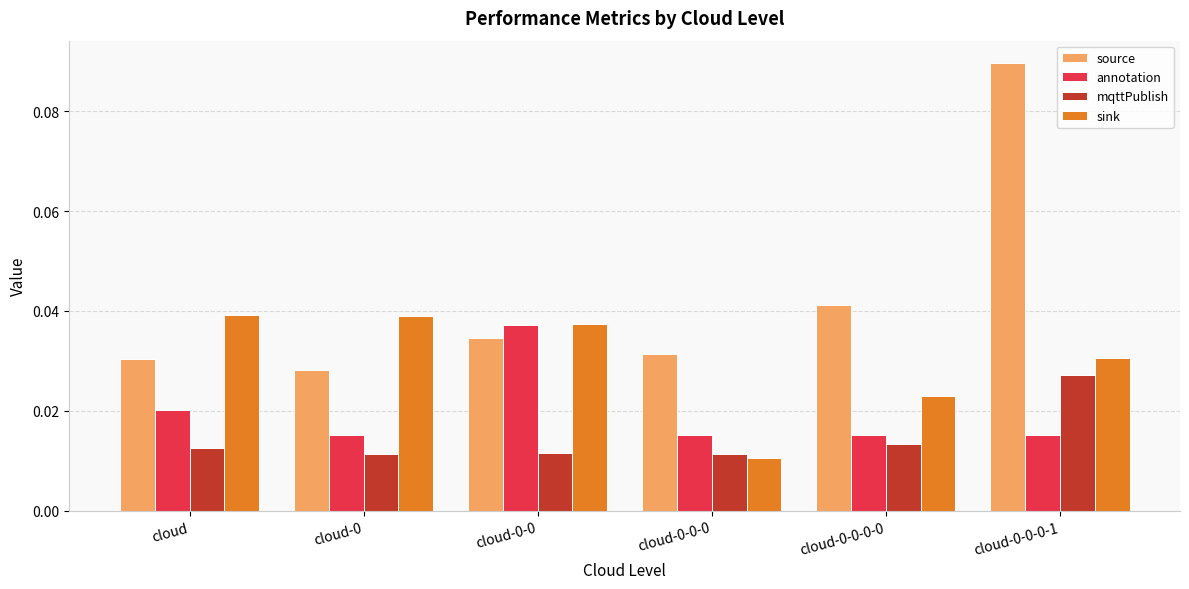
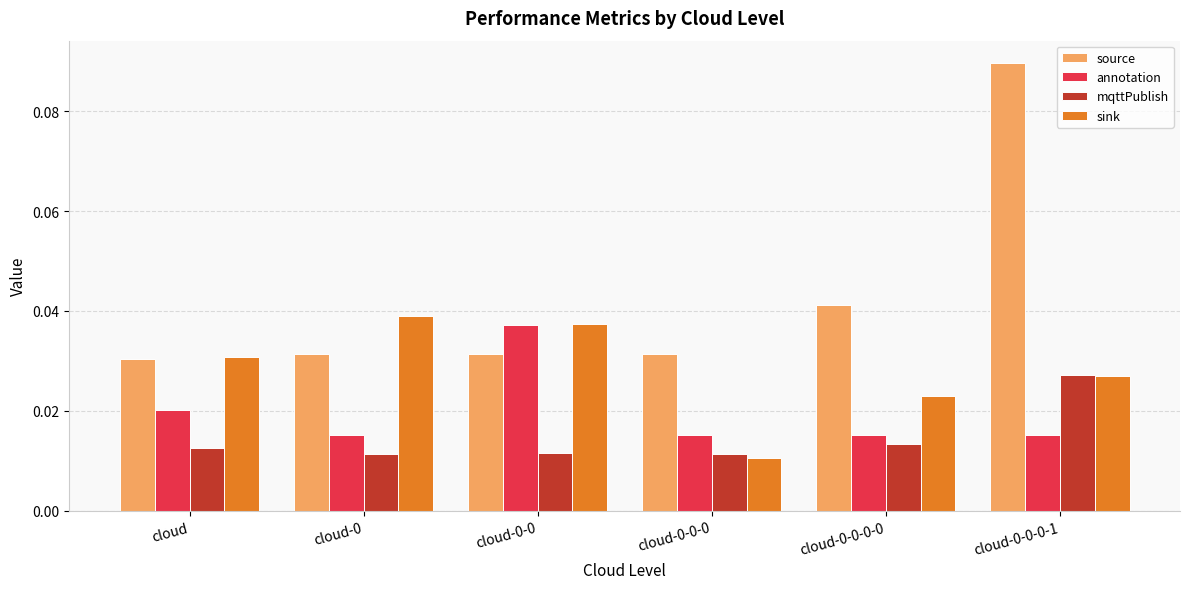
  {
    "source": {
      "cloud": 0.030,
-     "cloud-0": 0.028,
-     "cloud-0-0": 0.035,
+     "cloud-0": 0.031,
+     "cloud-0-0": 0.031,
      "cloud-0-0-0": 0.031,
      "cloud-0-0-0-0": 0.041,
      "cloud-0-0-0-1": 0.090
    },
    "sink": {
-     "cloud": 0.039,
+     "cloud": 0.031,
      "cloud-0": 0.039,
      "cloud-0-0": 0.037,
      "cloud-0-0-0": 0.011,
      "cloud-0-0-0-0": 0.023,
-     "cloud-0-0-0-1": 0.030
+     "cloud-0-0-0-1": 0.027
    }
  }
